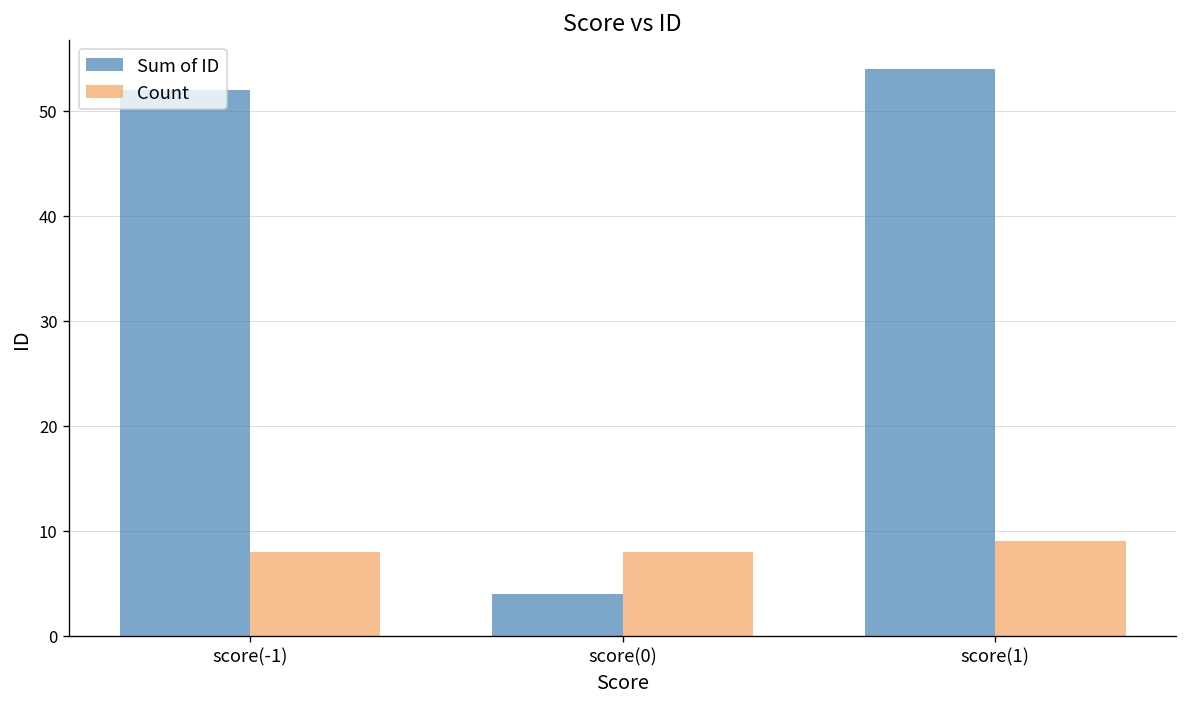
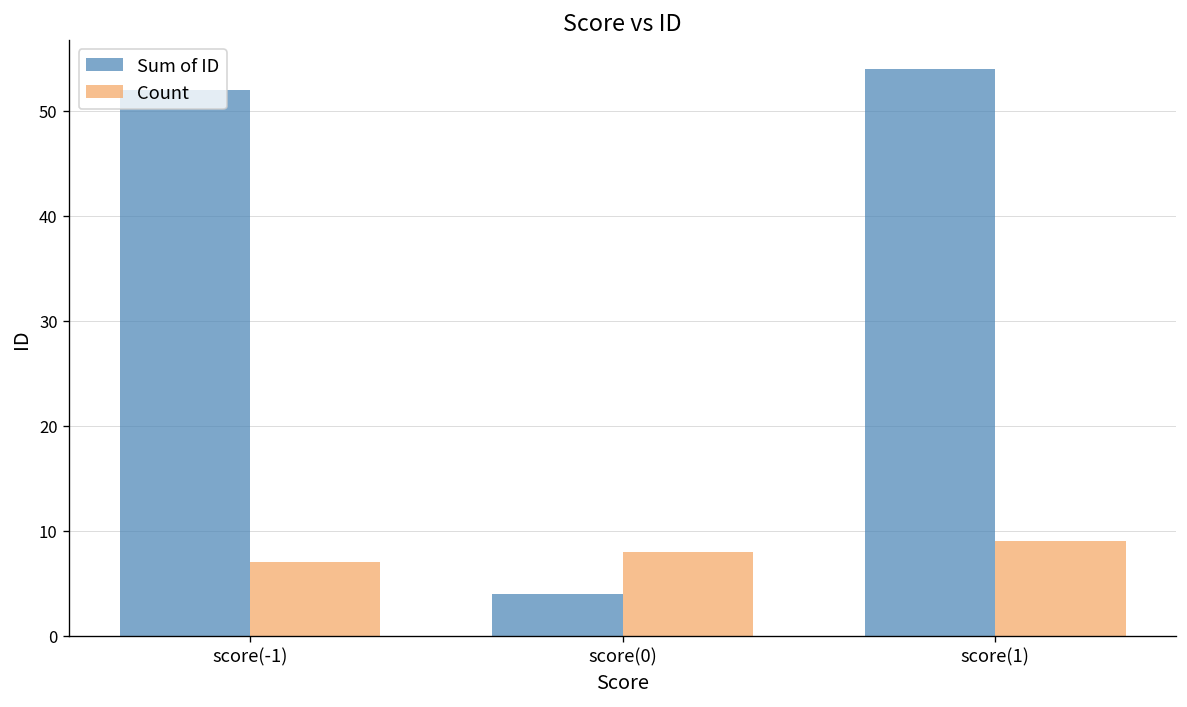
  {
    "Sum of ID": {
      "score(0)": 4,
      "score(1)": 54
    },
    "Count": {
-     "score(-1)": 8,
+     "score(-1)": 7,
      "score(0)": 8,
      "score(1)": 9
    }
  }
